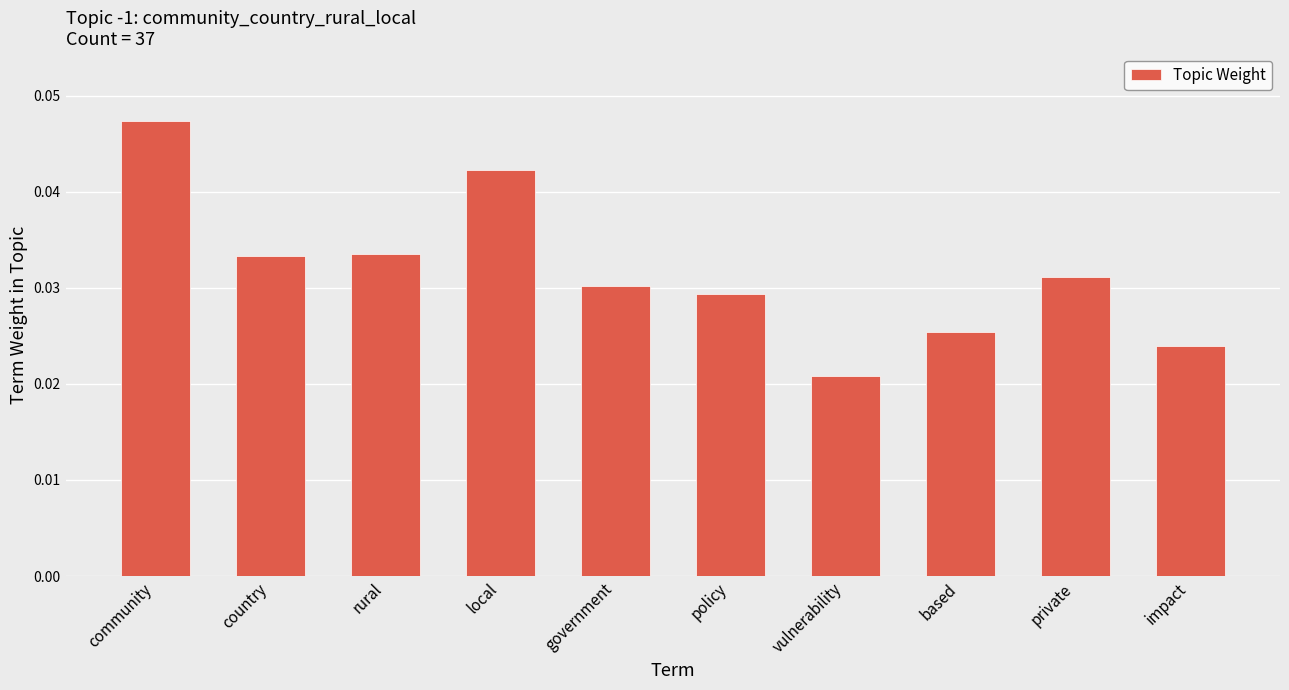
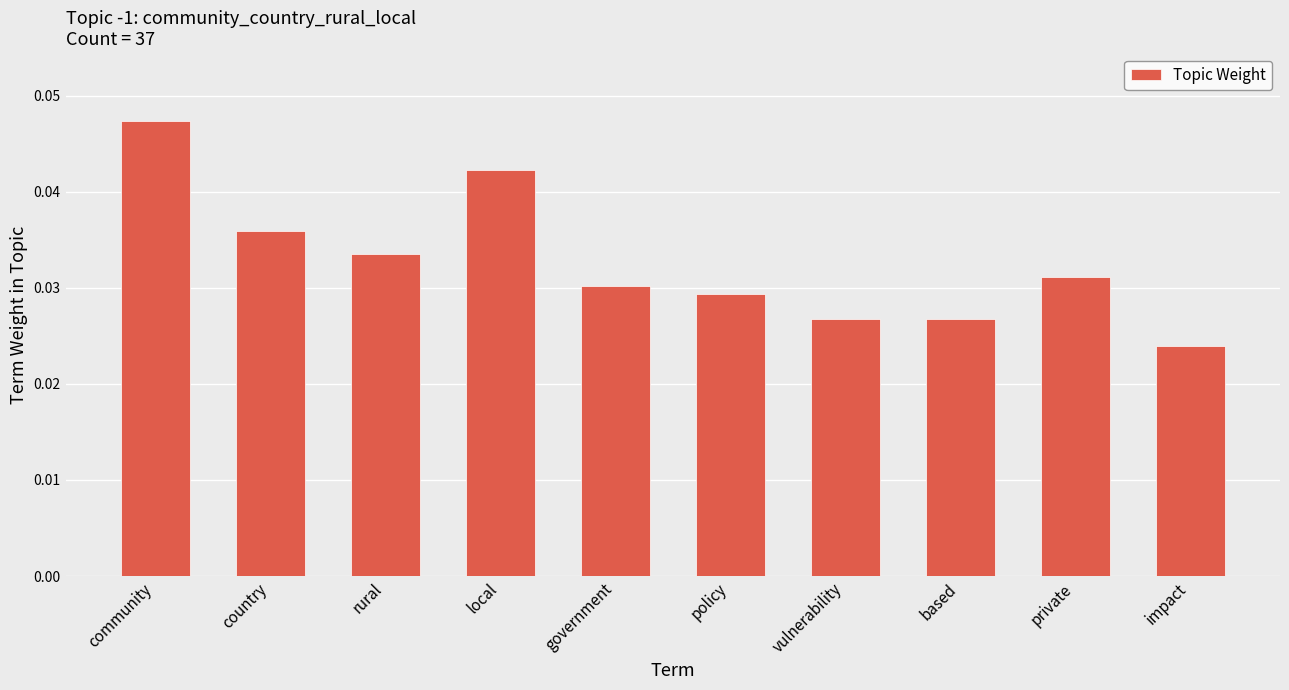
  {
    "community": 0.047,
-   "country": 0.033,
+   "country": 0.036,
    "rural": 0.034,
    "local": 0.042,
    "government": 0.030,
    "policy": 0.029,
-   "vulnerability": 0.021,
-   "based": 0.025,
+   "vulnerability": 0.027,
+   "based": 0.027,
    "private": 0.031,
    "impact": 0.024
  }
